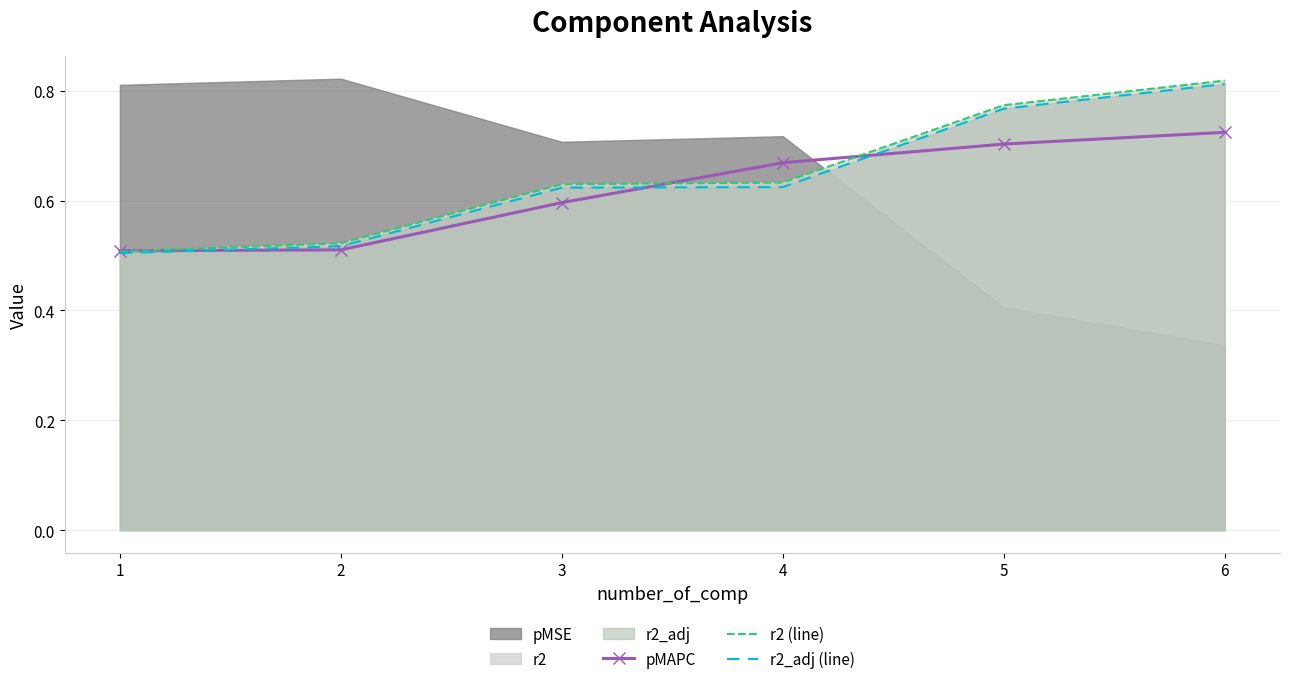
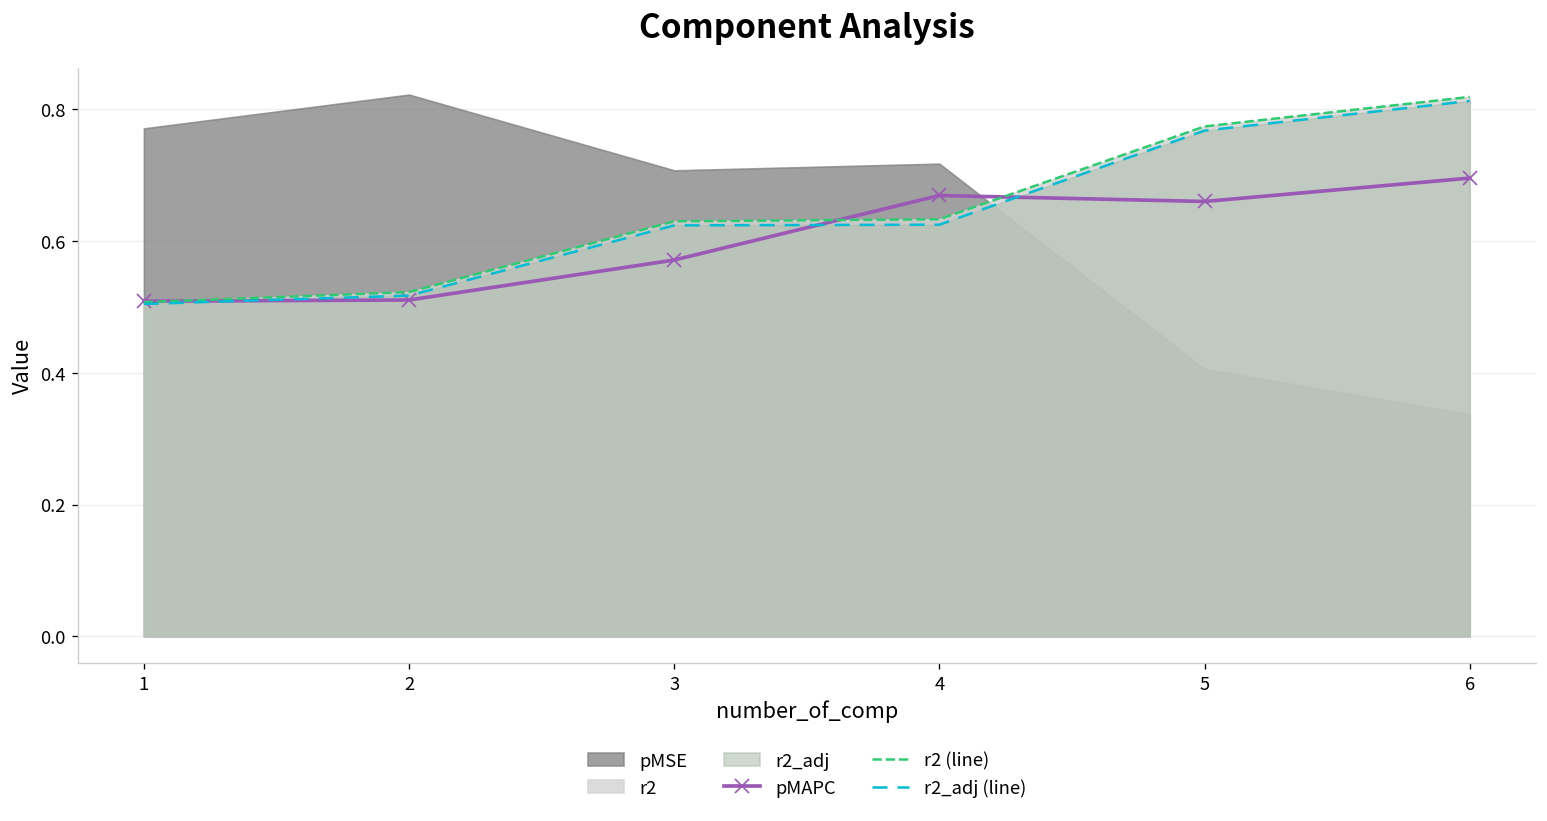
  {
    "pMSE": {
-     "1": 0.81,
+     "1": 0.77,
      "2": 0.82,
      "3": 0.71,
      "4": 0.72,
      "5": 0.41,
      "6": 0.34
    },
    "pMAPC": {
      "2": 0.51,
-     "3": 0.60,
+     "3": 0.57,
      "4": 0.67,
-     "5": 0.70,
-     "6": 0.72
+     "5": 0.66,
+     "6": 0.70
    }
  }
